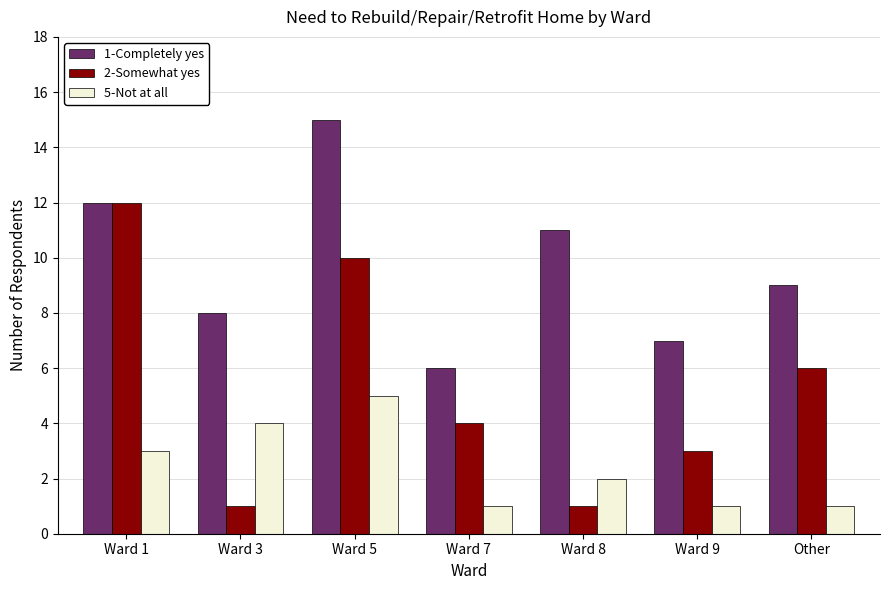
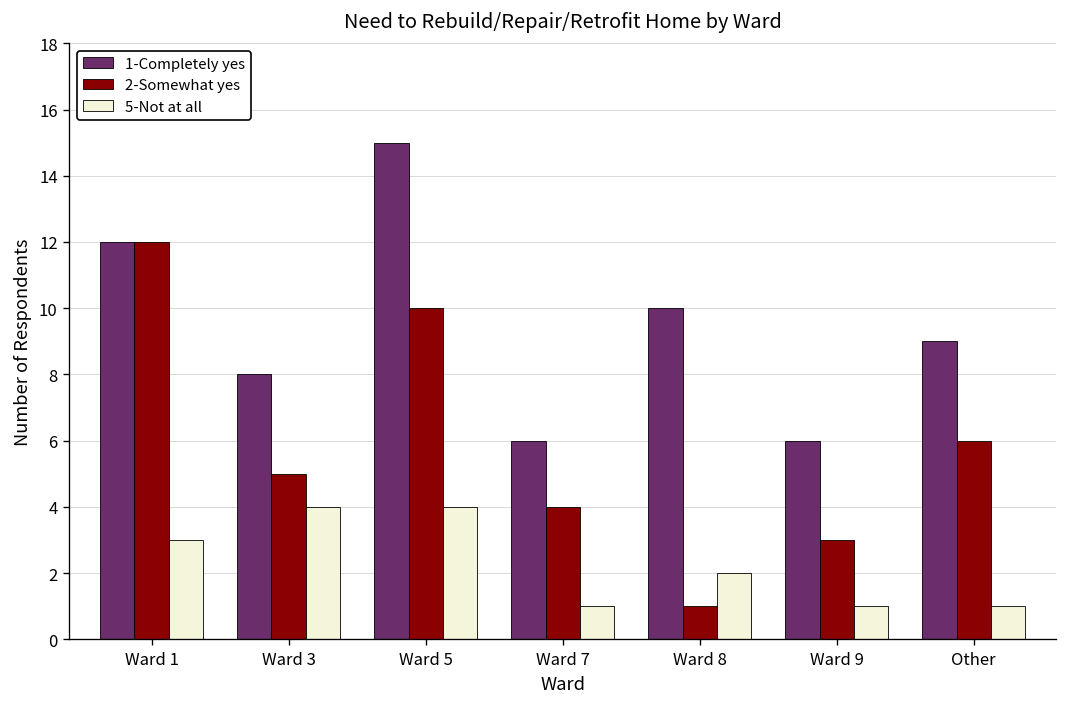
  {
    "1-Completely yes": {
      "Ward 1": 12,
      "Ward 3": 8,
      "Ward 5": 15,
      "Ward 7": 6,
-     "Ward 8": 11,
-     "Ward 9": 7,
+     "Ward 8": 10,
+     "Ward 9": 6,
      "Other": 9
    },
    "2-Somewhat yes": {
      "Ward 1": 12,
-     "Ward 3": 1,
+     "Ward 3": 5,
      "Ward 5": 10,
      "Ward 7": 4,
      "Ward 8": 1,
      "Ward 9": 3,
      "Other": 6
    },
    "5-Not at all": {
      "Ward 1": 3,
      "Ward 3": 4,
-     "Ward 5": 5,
+     "Ward 5": 4,
      "Ward 7": 1,
      "Ward 8": 2,
      "Ward 9": 1,
      "Other": 1
    }
  }
